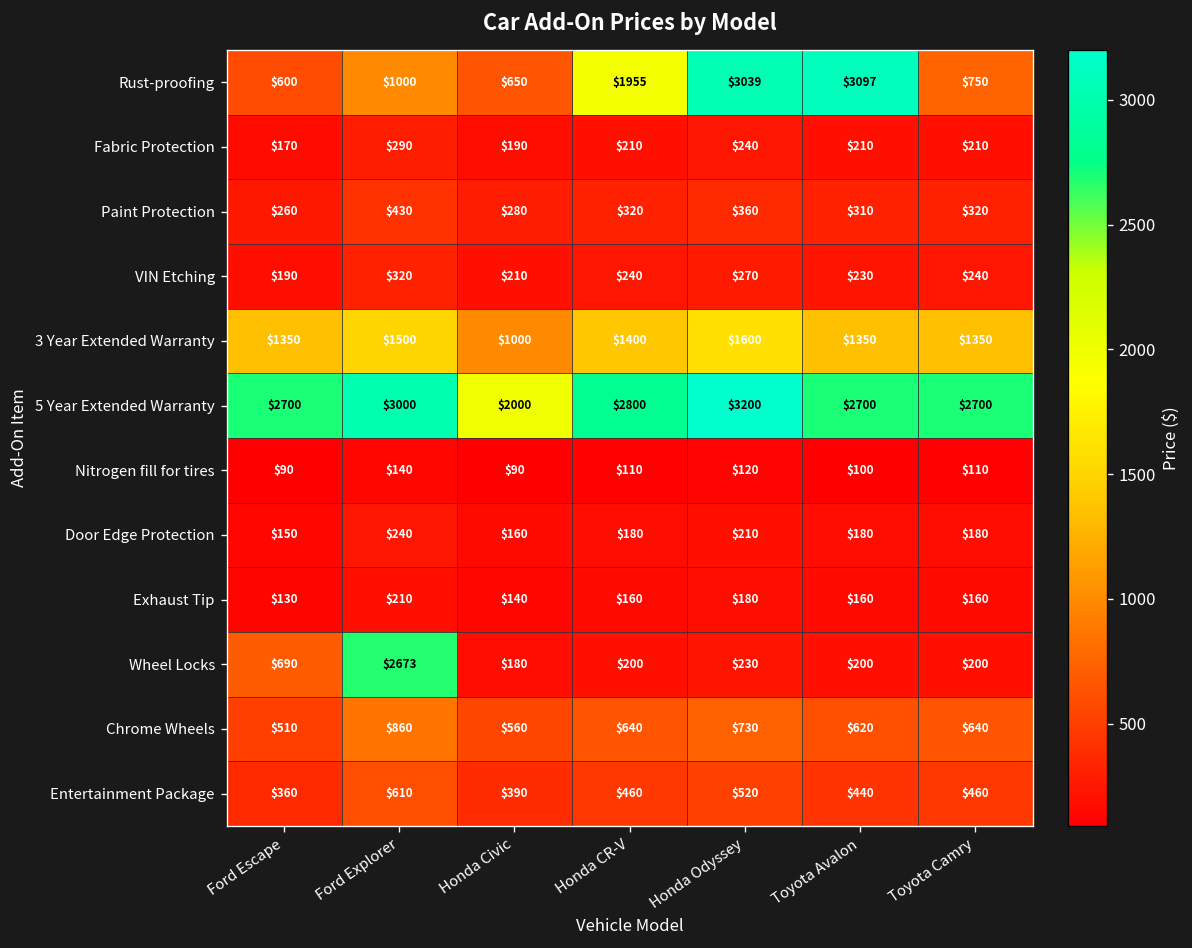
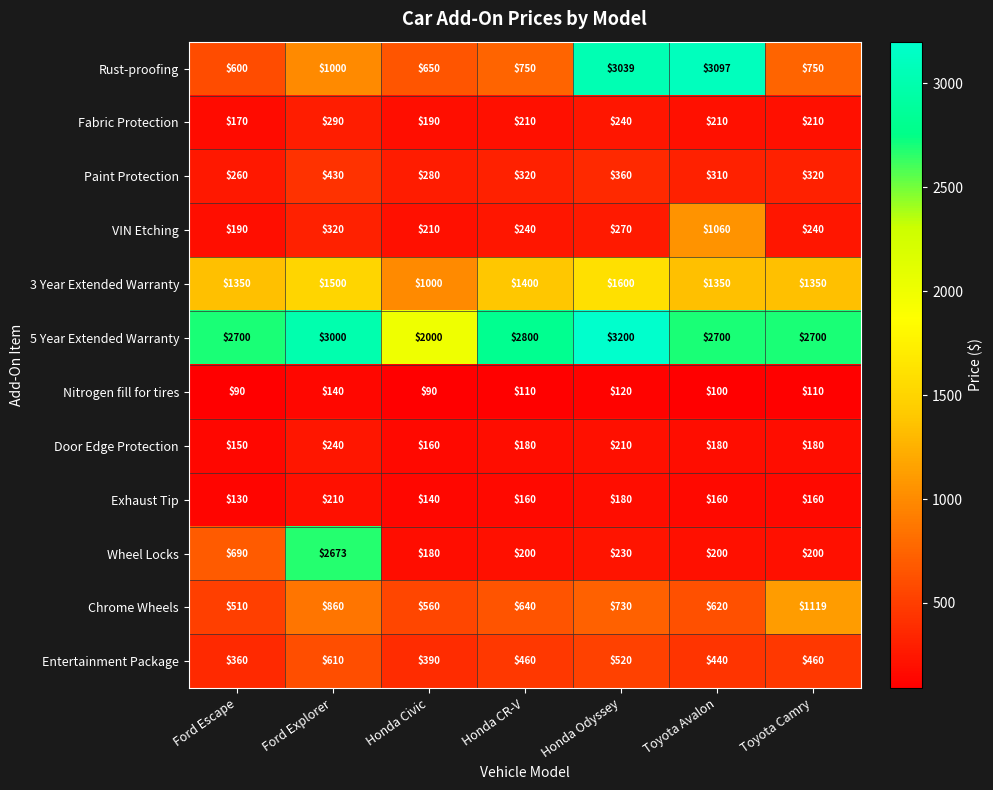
  {
    "Rust-proofing": {
      "Ford Escape": "$600",
      "Ford Explorer": "$1000",
      "Honda Civic": "$650",
-     "Honda CR-V": "$1955",
+     "Honda CR-V": "$750",
      "Honda Odyssey": "$3039",
      "Toyota Avalon": "$3097",
      "Toyota Camry": "$750"
    },
    "Fabric Protection": {
      "Ford Escape": "$170",
      "Ford Explorer": "$290",
      "Honda Civic": "$190",
      "Honda CR-V": "$210",
      "Honda Odyssey": "$240",
      "Toyota Avalon": "$210",
      "Toyota Camry": "$210"
    },
    "Paint Protection": {
      "Ford Escape": "$260",
      "Ford Explorer": "$430",
      "Honda Civic": "$280",
      "Honda CR-V": "$320",
      "Honda Odyssey": "$360",
      "Toyota Avalon": "$310",
      "Toyota Camry": "$320"
    },
    "VIN Etching": {
      "Ford Escape": "$190",
      "Ford Explorer": "$320",
      "Honda Civic": "$210",
      "Honda CR-V": "$240",
      "Honda Odyssey": "$270",
-     "Toyota Avalon": "$230",
+     "Toyota Avalon": "$1060",
      "Toyota Camry": "$240"
    },
    "3 Year Extended Warranty": {
      "Ford Escape": "$1350",
      "Ford Explorer": "$1500",
      "Honda Civic": "$1000",
      "Honda CR-V": "$1400",
      "Honda Odyssey": "$1600",
      "Toyota Avalon": "$1350",
      "Toyota Camry": "$1350"
    },
    "5 Year Extended Warranty": {
      "Ford Escape": "$2700",
      "Ford Explorer": "$3000",
      "Honda Civic": "$2000",
      "Honda CR-V": "$2800",
      "Honda Odyssey": "$3200",
      "Toyota Avalon": "$2700",
      "Toyota Camry": "$2700"
    },
    "Nitrogen fill for tires": {
      "Ford Escape": "$90",
      "Ford Explorer": "$140",
      "Honda Civic": "$90",
      "Honda CR-V": "$110",
      "Honda Odyssey": "$120",
      "Toyota Avalon": "$100",
      "Toyota Camry": "$110"
    },
    "Door Edge Protection": {
      "Ford Escape": "$150",
      "Ford Explorer": "$240",
      "Honda Civic": "$160",
      "Honda CR-V": "$180",
      "Honda Odyssey": "$210",
      "Toyota Avalon": "$180",
      "Toyota Camry": "$180"
    },
    "Exhaust Tip": {
      "Ford Escape": "$130",
      "Ford Explorer": "$210",
      "Honda Civic": "$140",
      "Honda CR-V": "$160",
      "Honda Odyssey": "$180",
      "Toyota Avalon": "$160",
      "Toyota Camry": "$160"
    },
    "Wheel Locks": {
      "Ford Escape": "$690",
      "Ford Explorer": "$2673",
      "Honda Civic": "$180",
      "Honda CR-V": "$200",
      "Honda Odyssey": "$230",
      "Toyota Avalon": "$200",
      "Toyota Camry": "$200"
    },
    "Chrome Wheels": {
      "Ford Escape": "$510",
      "Ford Explorer": "$860",
      "Honda Civic": "$560",
      "Honda CR-V": "$640",
      "Honda Odyssey": "$730",
      "Toyota Avalon": "$620",
-     "Toyota Camry": "$640"
+     "Toyota Camry": "$1119"
    },
    "Entertainment Package": {
      "Ford Escape": "$360",
      "Ford Explorer": "$610",
      "Honda Civic": "$390",
      "Honda CR-V": "$460",
      "Honda Odyssey": "$520",
      "Toyota Avalon": "$440",
      "Toyota Camry": "$460"
    }
  }
